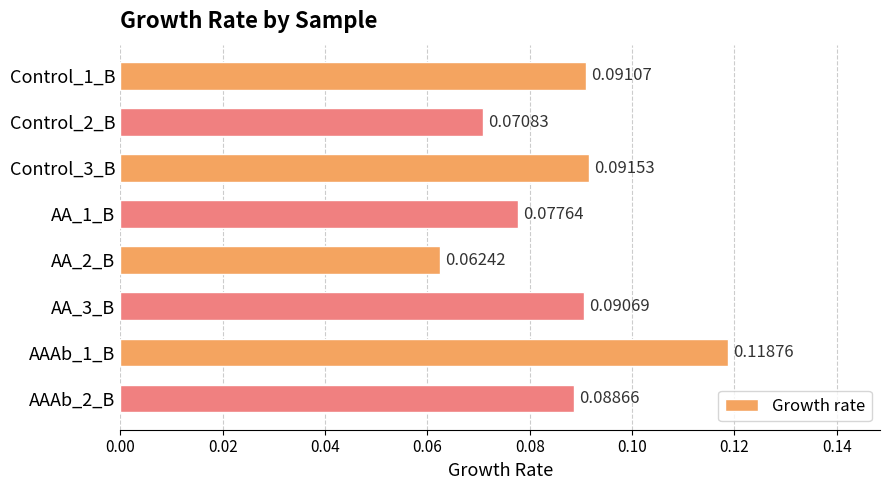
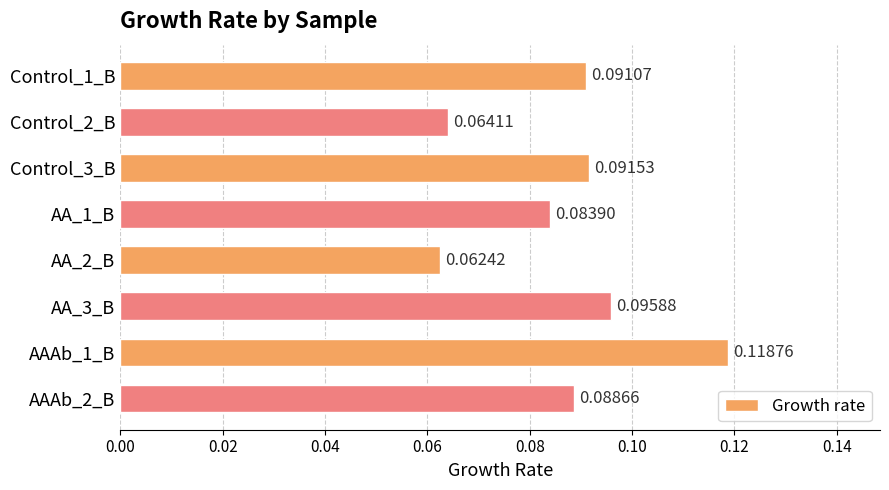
  {
    "Control_1_B": 0.09107,
-   "Control_2_B": 0.07083,
+   "Control_2_B": 0.06411,
    "Control_3_B": 0.09153,
-   "AA_1_B": 0.07764,
+   "AA_1_B": 0.08390,
    "AA_2_B": 0.06242,
-   "AA_3_B": 0.09069,
+   "AA_3_B": 0.09588,
    "AAAb_1_B": 0.11876,
    "AAAb_2_B": 0.08866
  }
